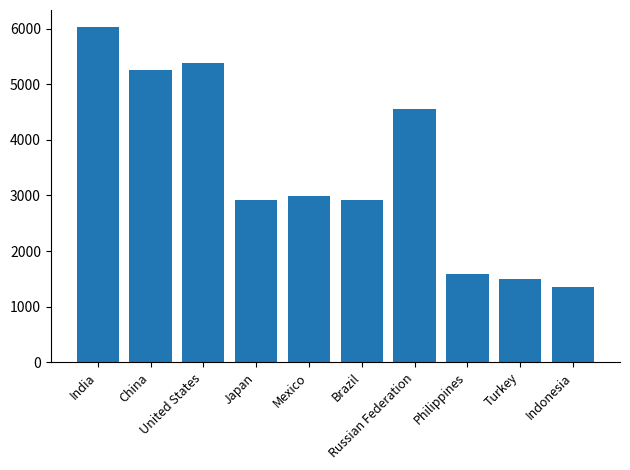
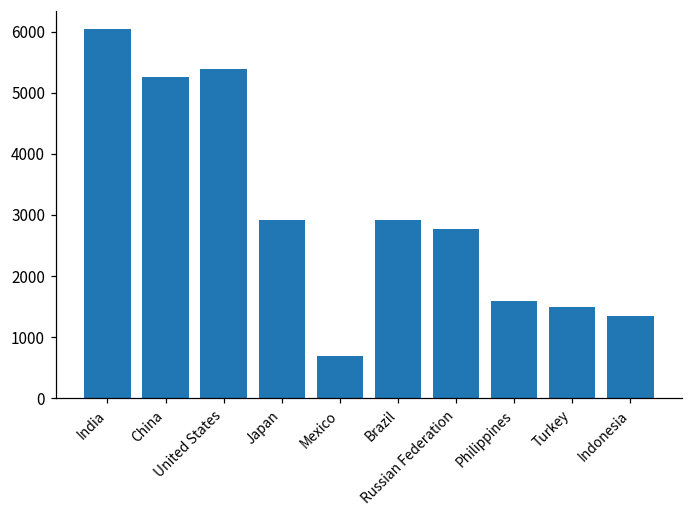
  {
    "India": 6000,
    "China": 5300,
    "United States": 5400,
    "Japan": 2900,
-   "Mexico": 3000,
+   "Mexico": 700,
    "Brazil": 2900,
-   "Russian Federation": 4600,
+   "Russian Federation": 2800,
    "Philippines": 1600,
    "Turkey": 1500,
    "Indonesia": 1400
  }
